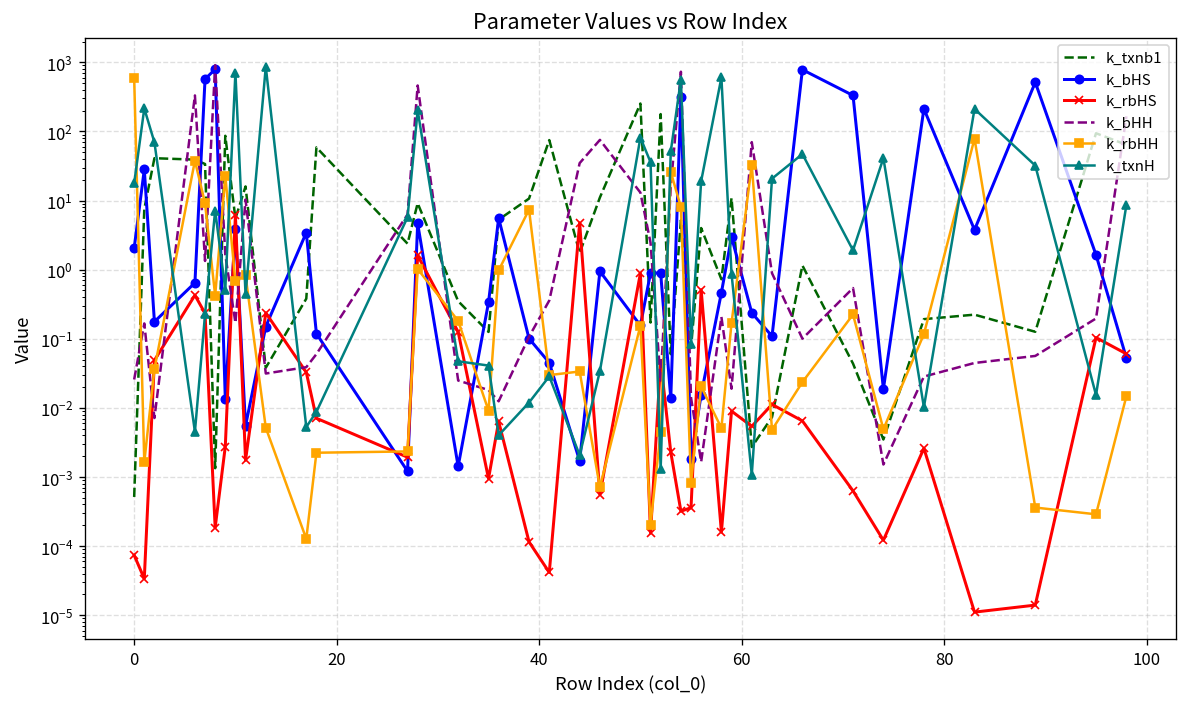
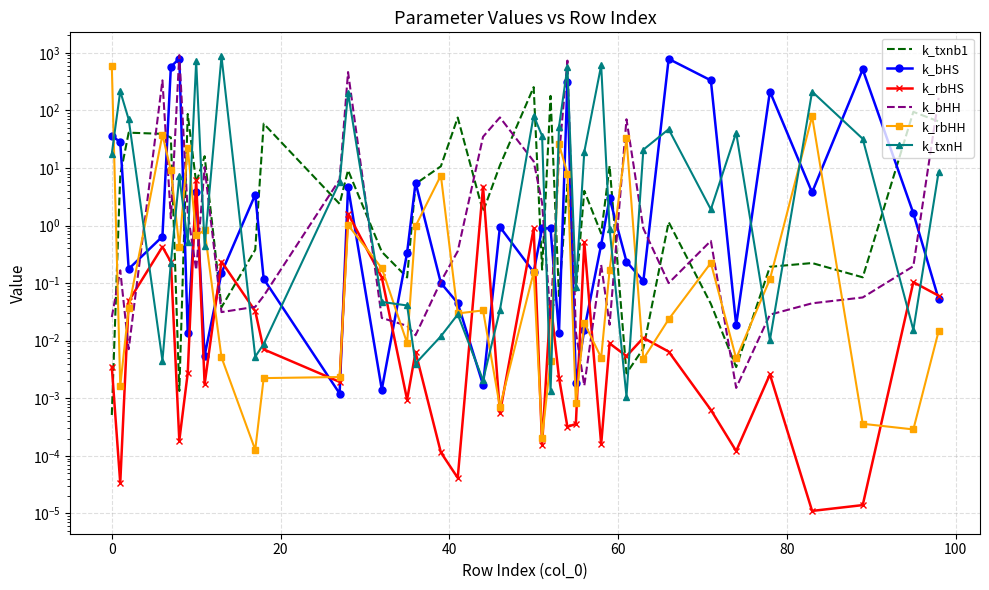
  {
    "k_txnb1": {
      "0": 0.0005
    },
    "k_bHS": {
-     "0": 2.0
+     "0": 40
    },
    "k_rbHS": {
-     "0": 0.00007
+     "0": 0.004
    },
    "k_bHH": {
      "0": 0.03
    },
    "k_rbHH": {
      "0": 600
    },
    "k_txnH": {
      "0": 18
    }
  }
